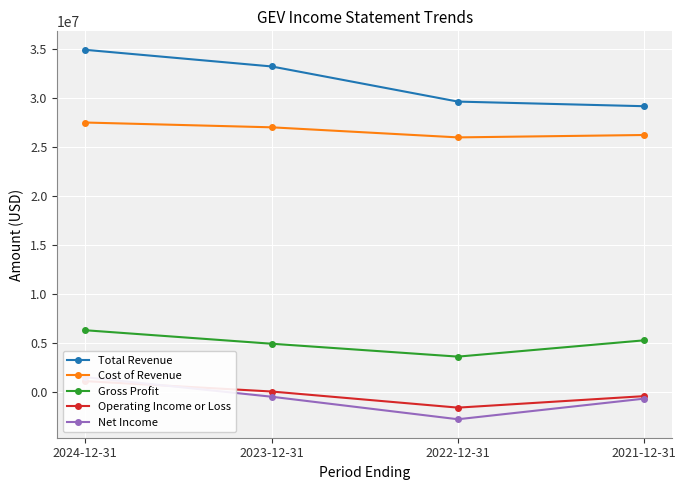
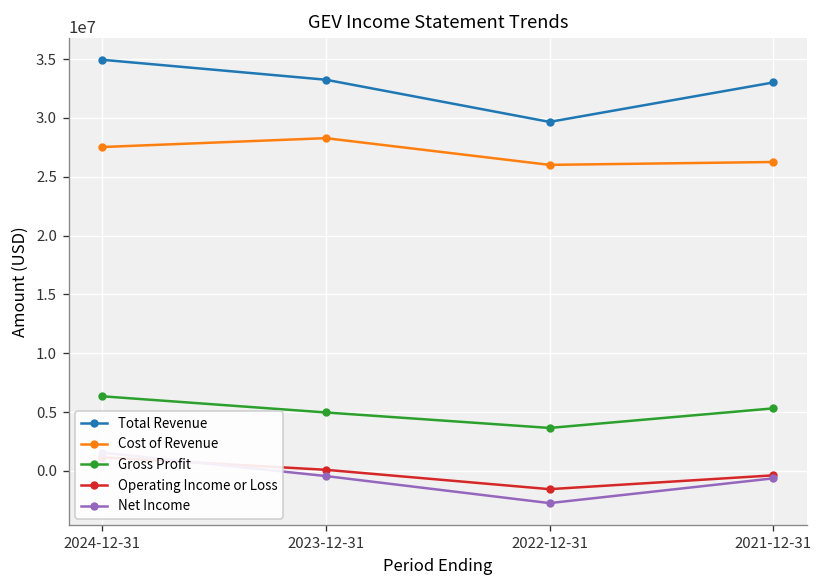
  {
    "Total Revenue": {
      "2024-12-31": 35000000,
      "2023-12-31": 33000000,
      "2022-12-31": 30000000,
-     "2021-12-31": 29000000
+     "2021-12-31": 33000000
    },
    "Cost of Revenue": {
      "2024-12-31": 28000000,
-     "2023-12-31": 27000000,
+     "2023-12-31": 28000000,
      "2022-12-31": 26000000,
      "2021-12-31": 26000000
    },
    "Gross Profit": {
      "2024-12-31": 6000000,
      "2023-12-31": 5000000,
      "2022-12-31": 4000000,
      "2021-12-31": 5000000
    },
    "Operating Income or Loss": {
      "2023-12-31": 0,
      "2022-12-31": -2000000
    },
    "Net Income": {
      "2023-12-31": 0,
      "2022-12-31": -3000000
    }
  }
